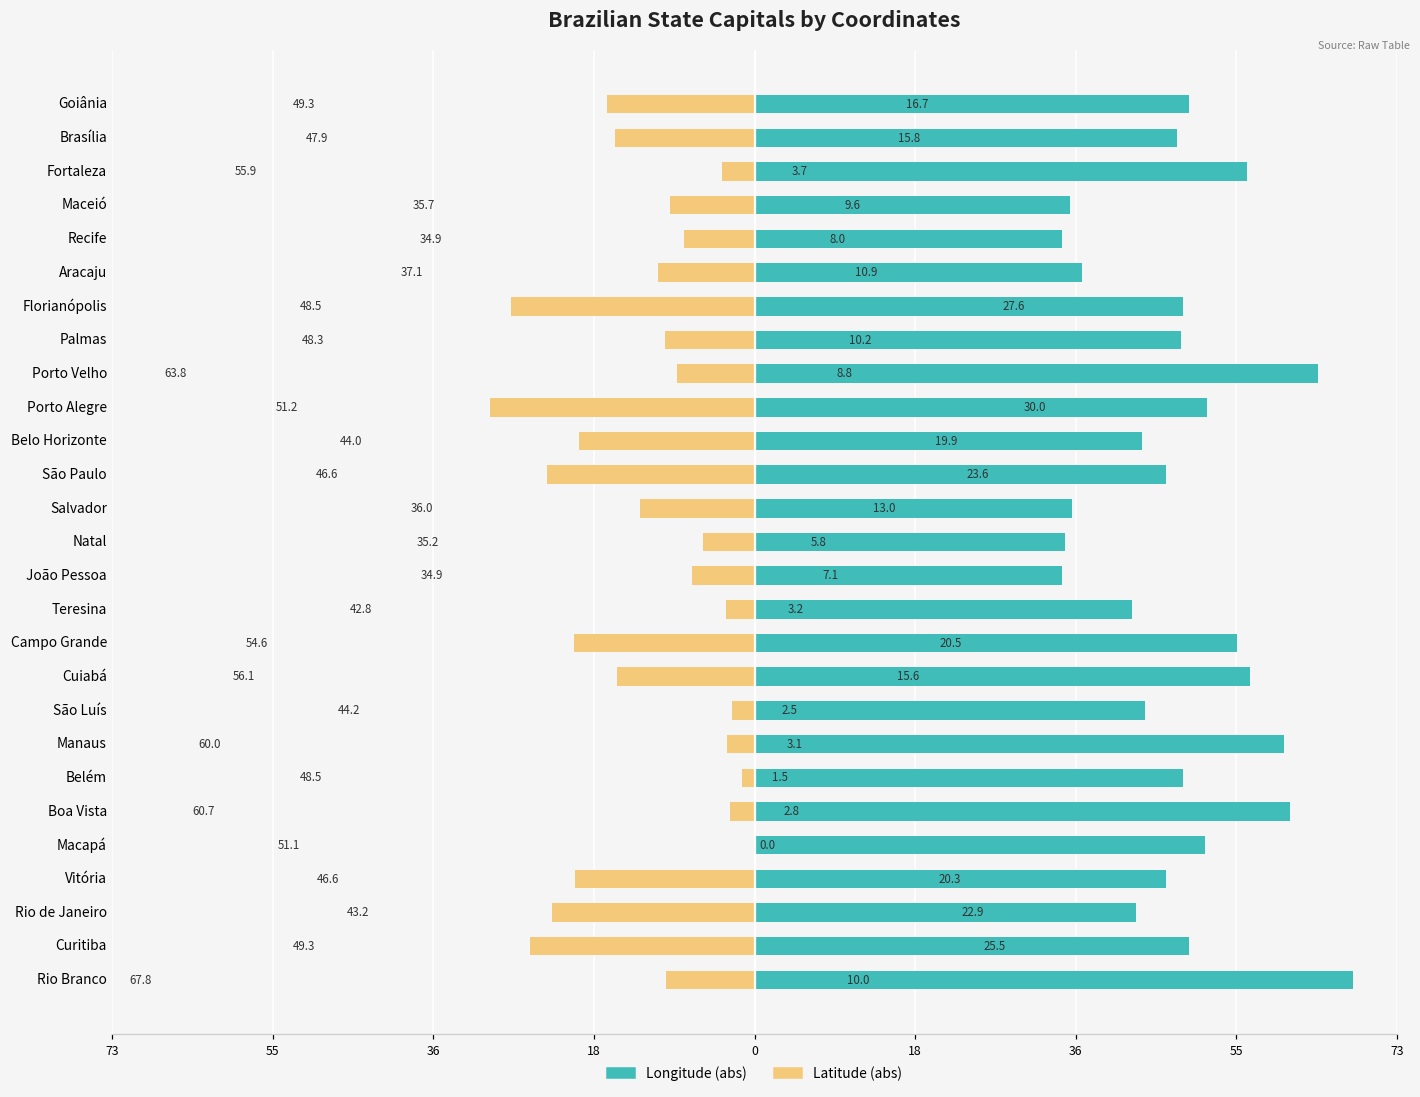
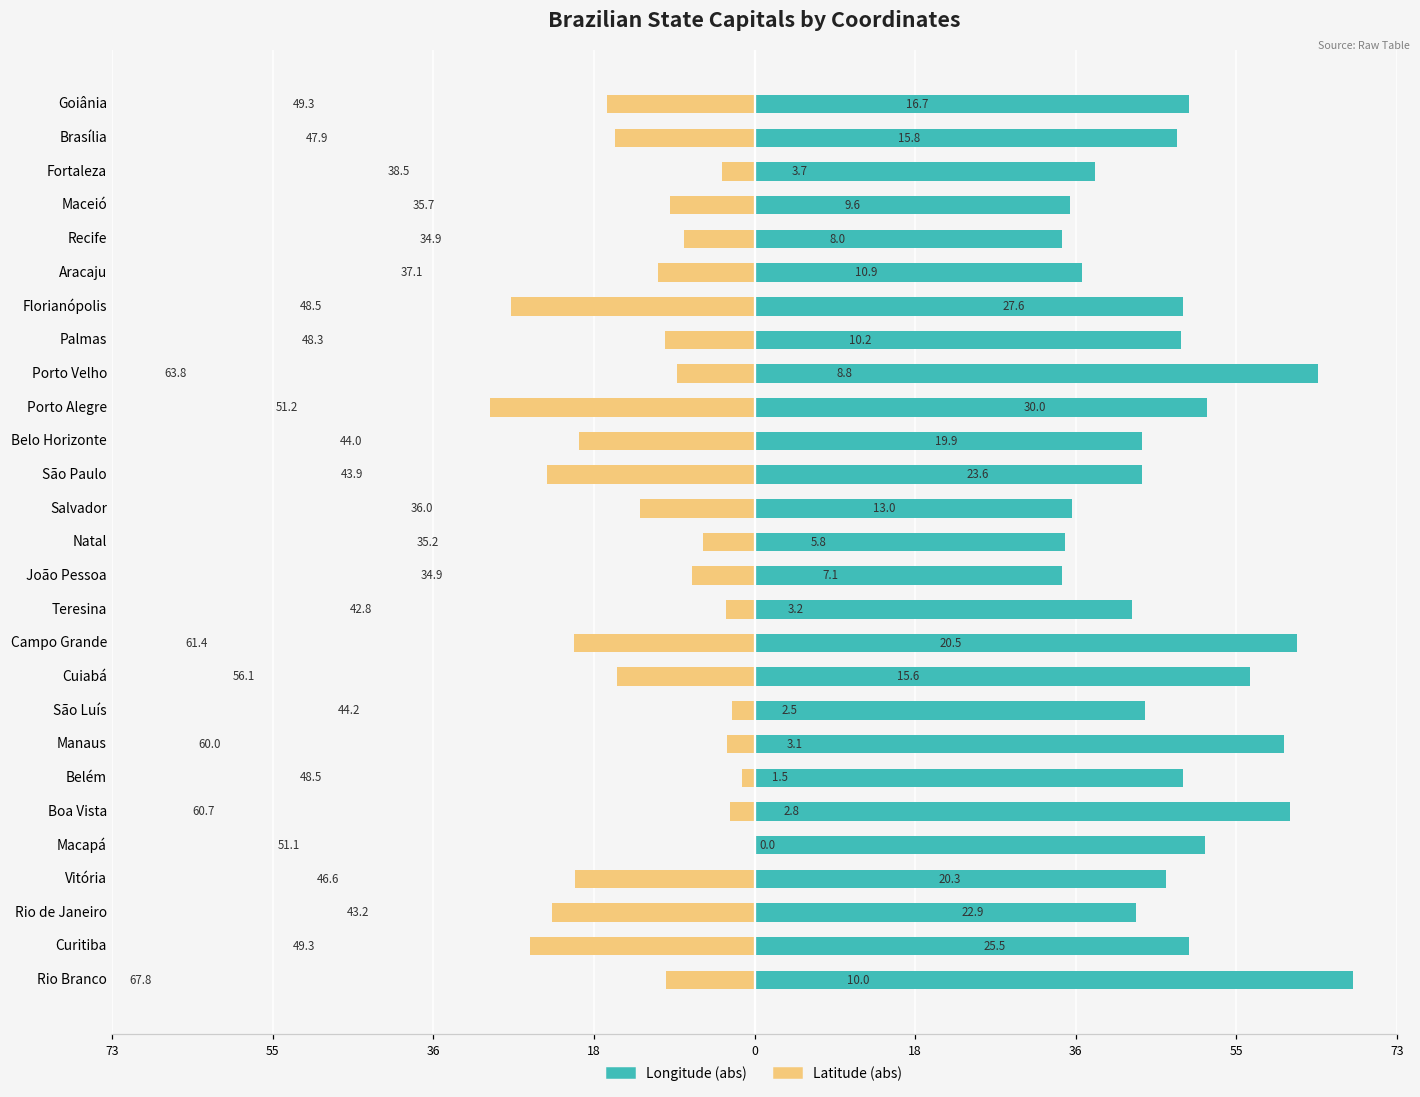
  {
    "Longitude (abs)": {
-     "Fortaleza": 55.9,
-     "São Paulo": 46.6,
-     "Campo Grande": 54.6
+     "Fortaleza": 38.5,
+     "São Paulo": 43.9,
+     "Campo Grande": 61.4
    },
    "Latitude (abs)": {
      "Macapá": 0.0
    }
  }
